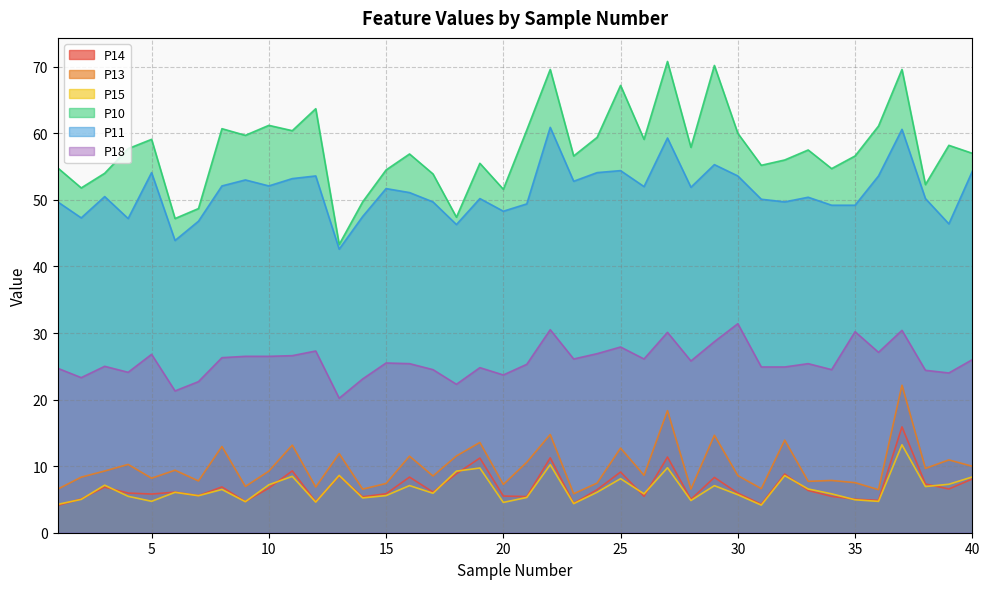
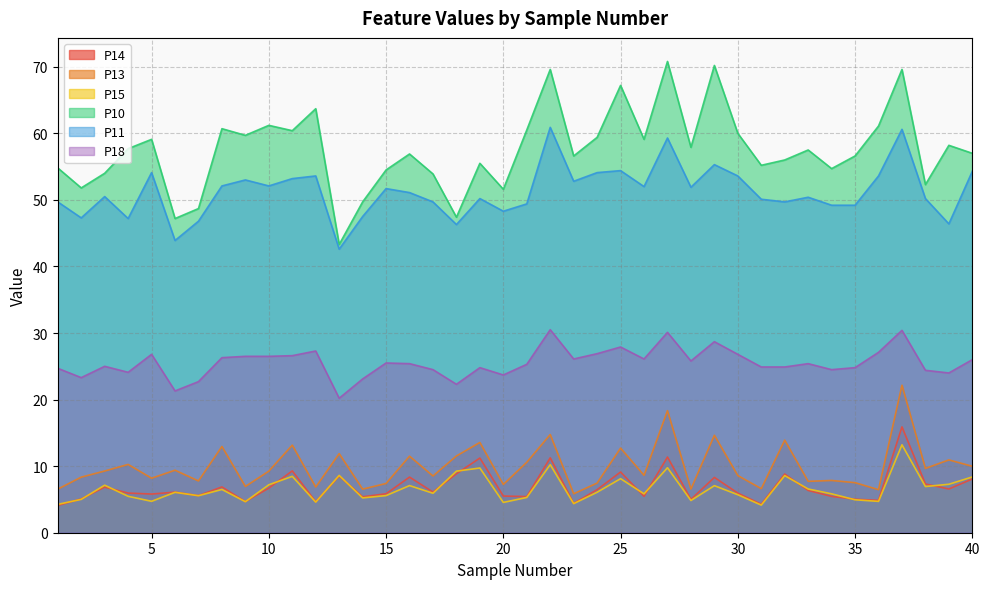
  {
    "P15": {
      "5": 5,
      "10": 7,
      "20": 5,
      "25": 8
    },
    "P10": {
      "5": 59,
      "10": 61,
      "15": 55,
      "20": 52,
      "25": 67,
      "30": 60,
      "35": 57,
      "40": 57
    },
    "P11": {
      "5": 54,
      "10": 52,
      "15": 52,
      "20": 48,
      "25": 54,
      "30": 54,
      "35": 49,
      "40": 54
    },
    "P18": {
      "5": 27,
      "10": 27,
      "15": 26,
      "20": 24,
      "25": 28,
-     "30": 31,
-     "35": 30,
+     "30": 27,
+     "35": 25,
      "40": 26
    }
  }
